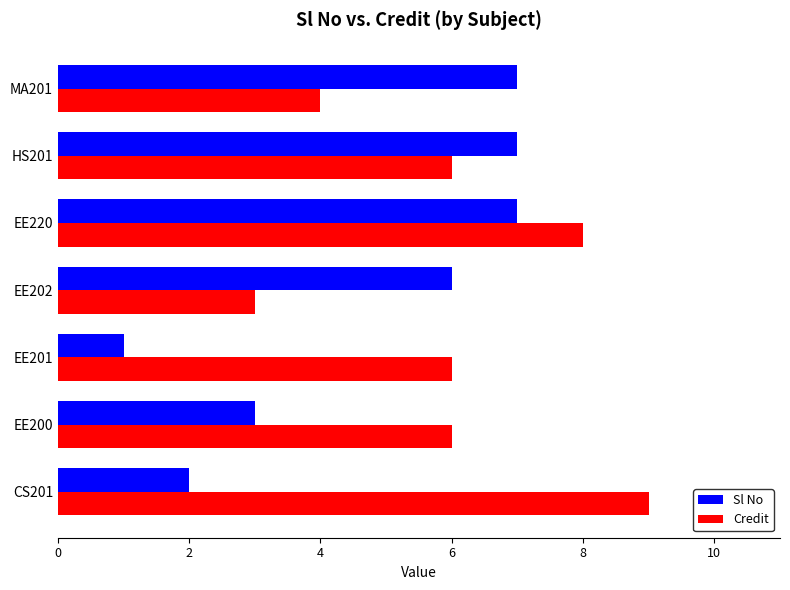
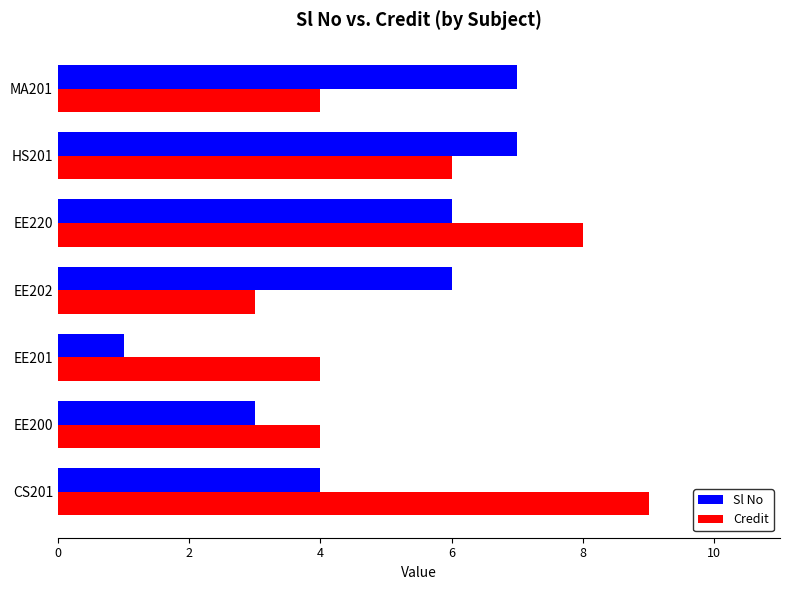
  {
    "Sl No": {
      "MA201": 7,
      "HS201": 7,
-     "EE220": 7,
+     "EE220": 6,
      "EE202": 6,
      "EE201": 1,
      "EE200": 3,
-     "CS201": 2
+     "CS201": 4
    },
    "Credit": {
      "MA201": 4,
      "HS201": 6,
      "EE220": 8,
      "EE202": 3,
-     "EE201": 6,
-     "EE200": 6,
+     "EE201": 4,
+     "EE200": 4,
      "CS201": 9
    }
  }
